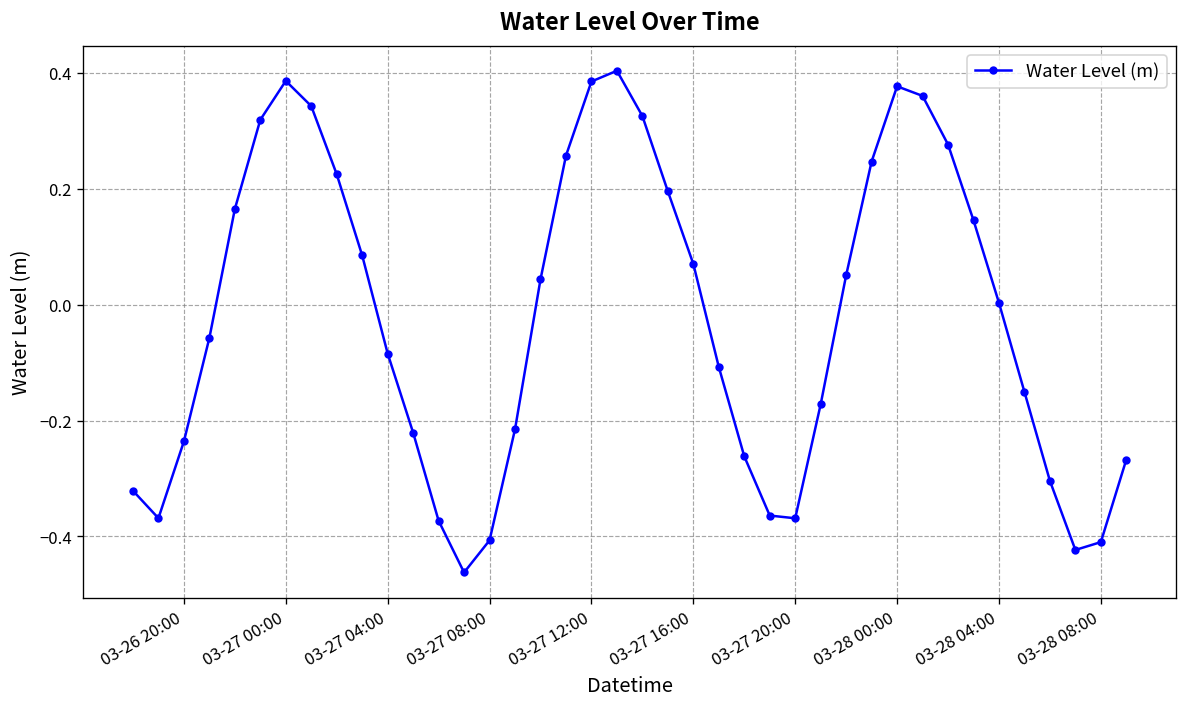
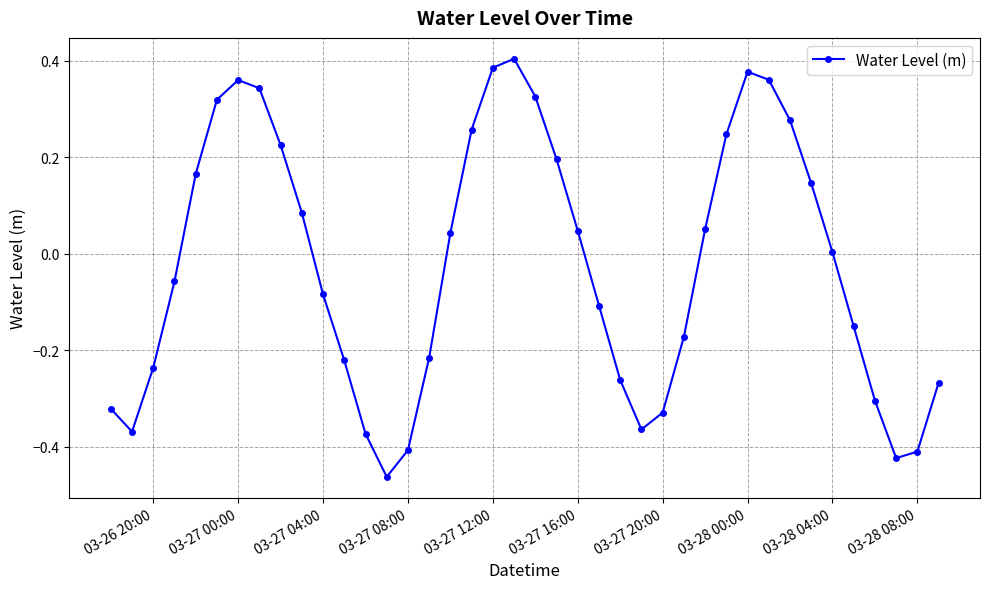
  {
    "03-26 20:00": -0.24,
-   "03-27 00:00": 0.39,
+   "03-27 00:00": 0.36,
    "03-27 04:00": -0.08,
    "03-27 08:00": -0.41,
    "03-27 12:00": 0.39,
-   "03-27 16:00": 0.07,
-   "03-27 20:00": -0.37,
+   "03-27 16:00": 0.05,
+   "03-27 20:00": -0.33,
    "03-28 00:00": 0.38,
    "03-28 04:00": 0.00,
    "03-28 08:00": -0.41
  }
